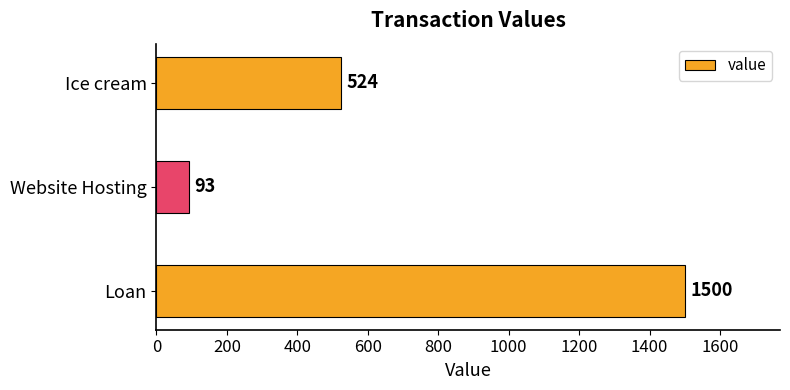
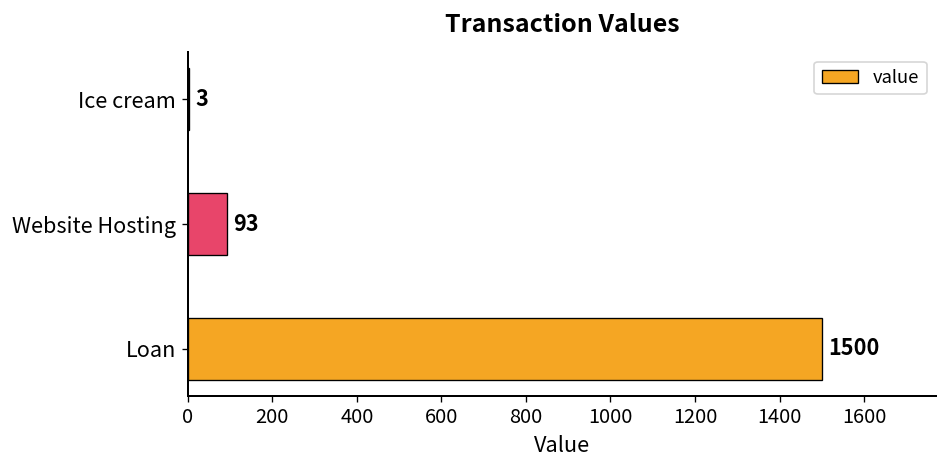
  {
-   "Ice cream": 524,
+   "Ice cream": 3,
    "Website Hosting": 93,
    "Loan": 1500
  }
